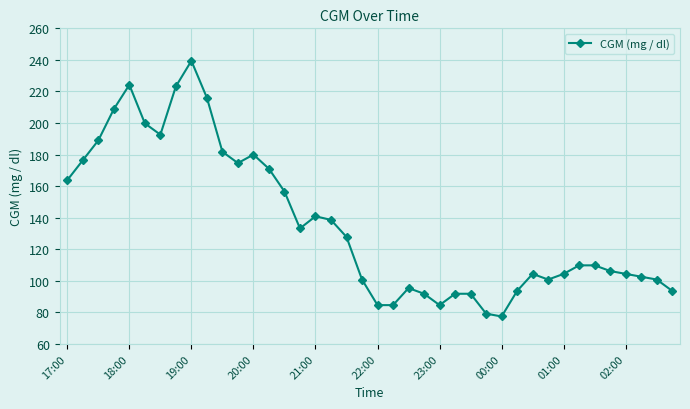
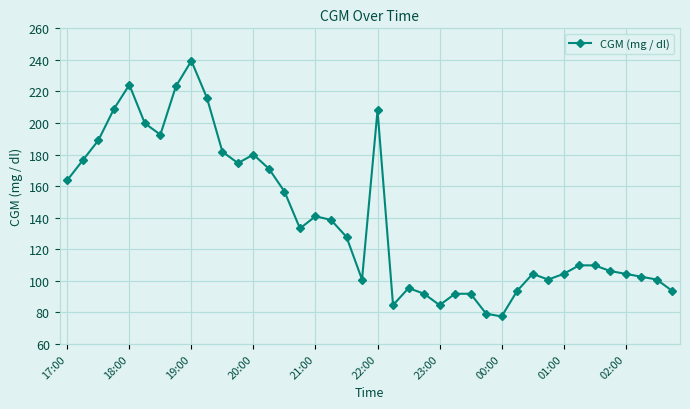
  {
    "17:00": 164,
    "18:00": 224,
    "19:00": 239,
    "20:00": 180,
    "21:00": 141,
-   "22:00": 85,
+   "22:00": 208,
    "23:00": 85,
    "00:00": 77,
    "01:00": 104,
    "02:00": 104
  }
